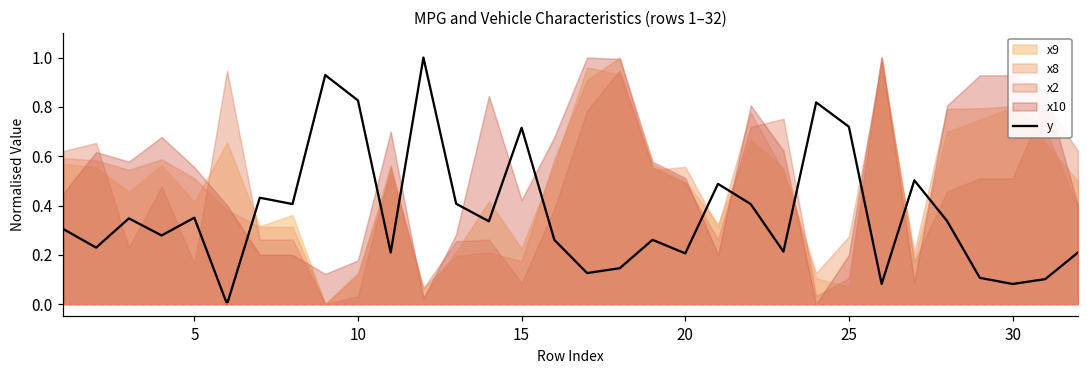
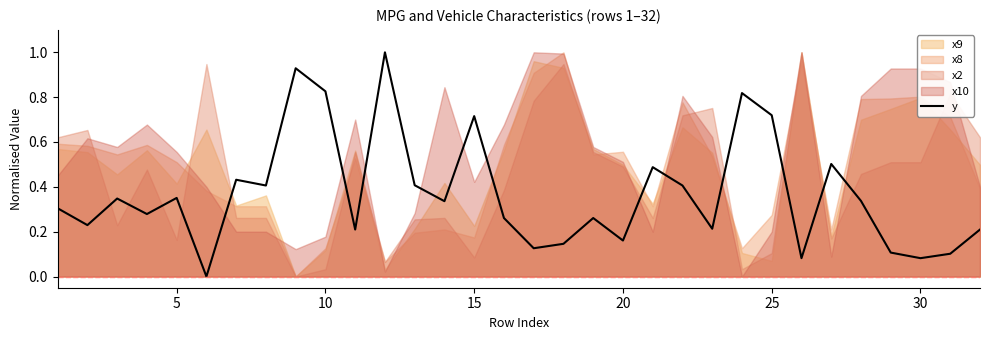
  {
    "y": {
      "5": 0.35,
      "10": 0.83,
      "15": 0.72,
-     "20": 0.21,
+     "20": 0.16,
      "25": 0.72,
      "30": 0.08
    }
  }
